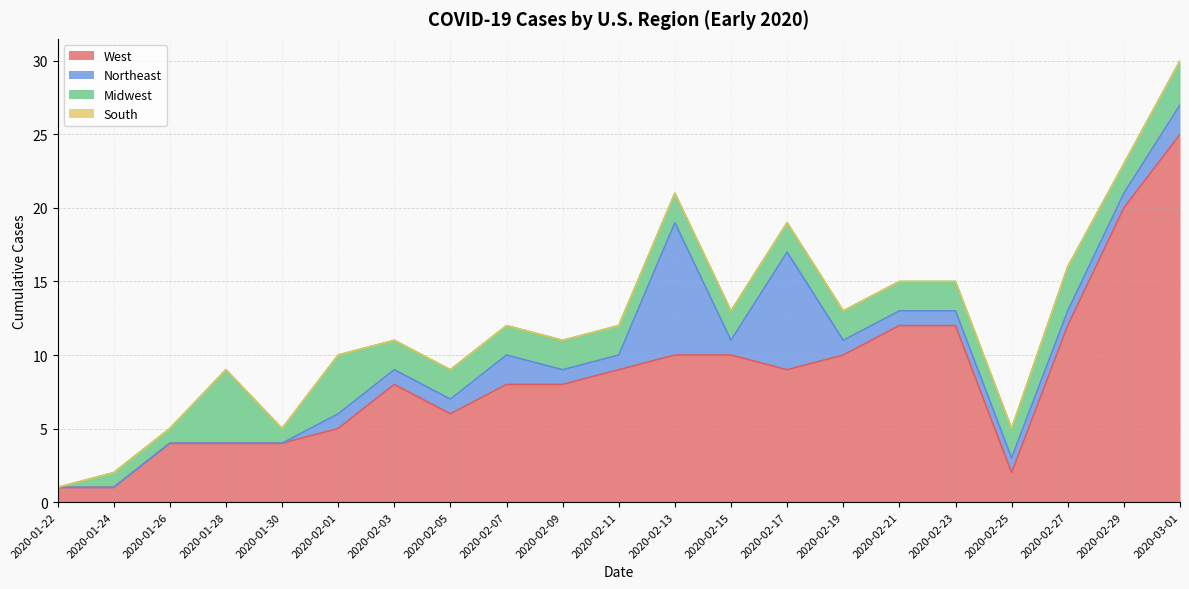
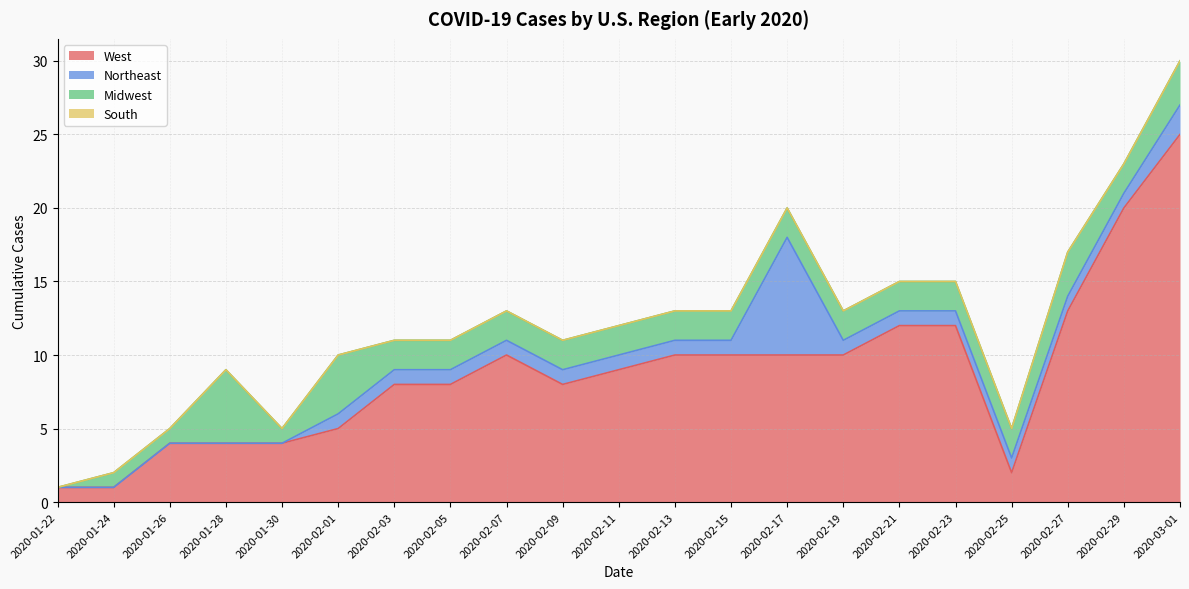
  {
    "West": {
      "2020-02-01": 5,
      "2020-02-03": 8,
-     "2020-02-05": 6,
-     "2020-02-07": 8,
+     "2020-02-05": 8,
+     "2020-02-07": 10,
      "2020-02-09": 8,
      "2020-02-11": 9,
      "2020-02-13": 10,
      "2020-02-15": 10,
-     "2020-02-17": 9,
+     "2020-02-17": 10,
      "2020-02-19": 10,
      "2020-02-21": 12,
      "2020-02-23": 12,
      "2020-02-25": 2,
-     "2020-02-27": 12,
+     "2020-02-27": 13,
      "2020-02-29": 20,
      "2020-03-01": 25
    },
    "Northeast": {
      "2020-02-01": 1,
      "2020-02-03": 1,
      "2020-02-05": 1,
-     "2020-02-07": 2,
+     "2020-02-07": 1,
      "2020-02-09": 1,
      "2020-02-11": 1,
-     "2020-02-13": 9,
+     "2020-02-13": 1,
      "2020-02-15": 1,
      "2020-02-17": 8,
      "2020-02-19": 1,
      "2020-02-21": 1,
      "2020-02-23": 1,
      "2020-02-25": 1,
      "2020-02-27": 1,
      "2020-02-29": 1,
      "2020-03-01": 2
    }
  }
